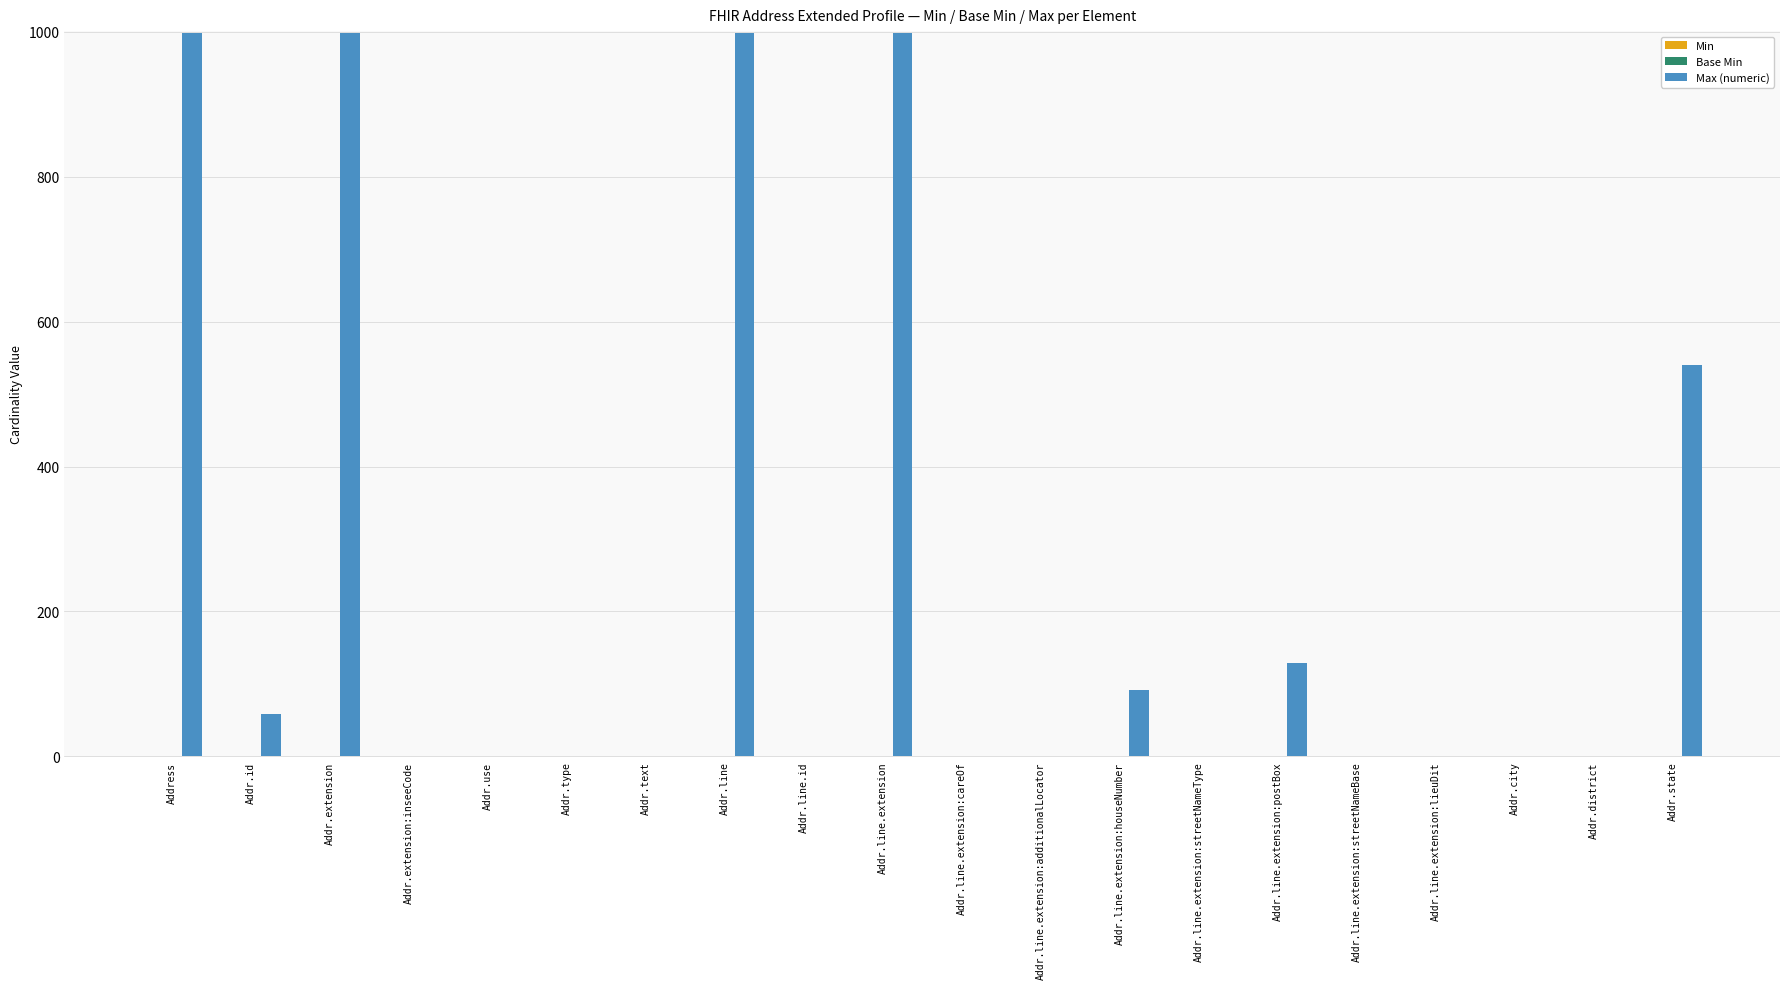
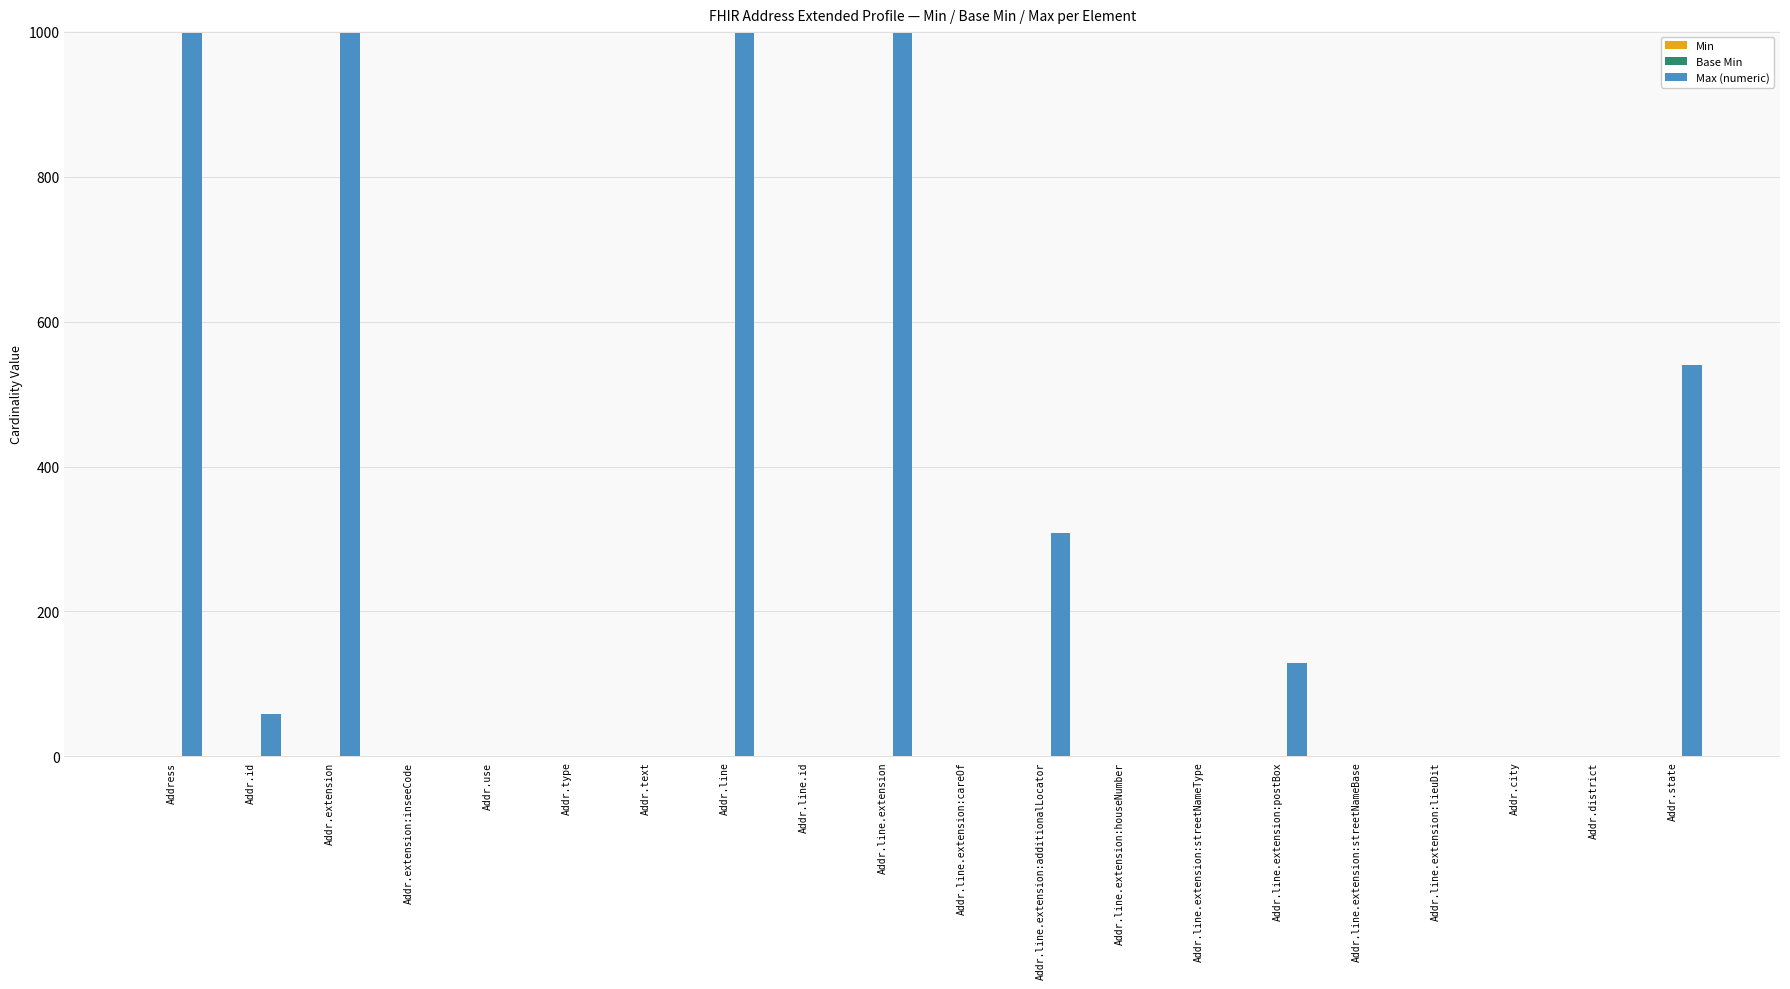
  {
    "Min": {
      "Address": 0,
      "Addr.id": 0,
      "Addr.extension": 0,
      "Addr.extension:inseeCode": 0,
      "Addr.use": 0,
      "Addr.type": 0,
      "Addr.text": 0,
      "Addr.line": 0,
      "Addr.line.id": 0,
      "Addr.line.extension": 0,
      "Addr.line.extension:careOf": 0,
      "Addr.line.extension:additionalLocator": 0,
      "Addr.line.extension:houseNumber": 0,
      "Addr.line.extension:streetNameType": 0,
      "Addr.line.extension:postBox": 0,
      "Addr.line.extension:streetNameBase": 0,
      "Addr.line.extension:lieuDit": 0,
      "Addr.city": 0,
      "Addr.district": 0,
      "Addr.state": 0
    },
    "Base Min": {
      "Address": 0,
      "Addr.id": 0,
      "Addr.extension": 0,
      "Addr.extension:inseeCode": 0,
      "Addr.use": 0,
      "Addr.type": 0,
      "Addr.text": 0,
      "Addr.line": 0,
      "Addr.line.id": 0,
      "Addr.line.extension": 0,
      "Addr.line.extension:careOf": 0,
      "Addr.line.extension:additionalLocator": 0,
      "Addr.line.extension:houseNumber": 0,
      "Addr.line.extension:streetNameType": 0,
      "Addr.line.extension:postBox": 0,
      "Addr.line.extension:streetNameBase": 0,
      "Addr.line.extension:lieuDit": 0,
      "Addr.city": 0,
      "Addr.district": 0,
      "Addr.state": 0
    },
    "Max (numeric)": {
      "Address": 1000,
      "Addr.id": 60,
      "Addr.extension": 1000,
      "Addr.line": 1000,
      "Addr.line.extension": 1000,
-     "Addr.line.extension:additionalLocator": 0,
-     "Addr.line.extension:houseNumber": 90,
+     "Addr.line.extension:additionalLocator": 310,
+     "Addr.line.extension:houseNumber": 0,
      "Addr.line.extension:postBox": 130,
      "Addr.state": 540
    }
  }
